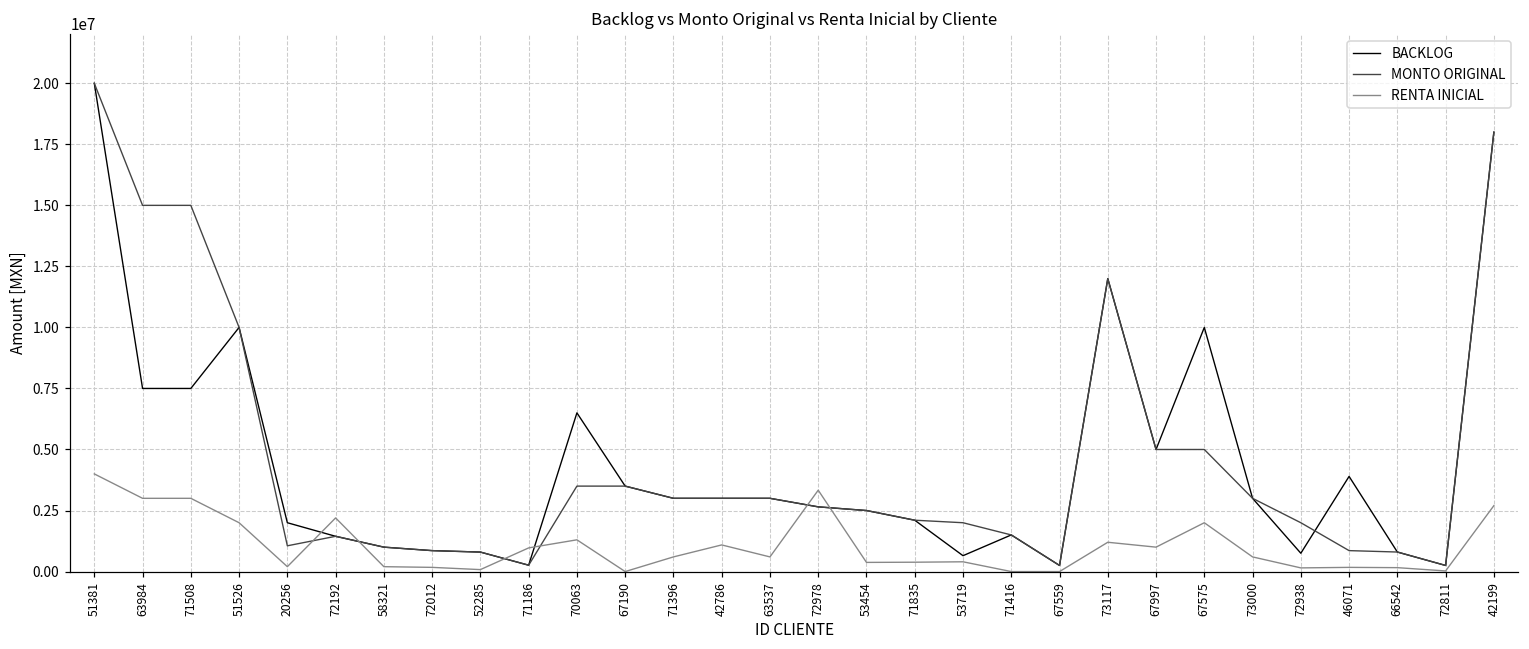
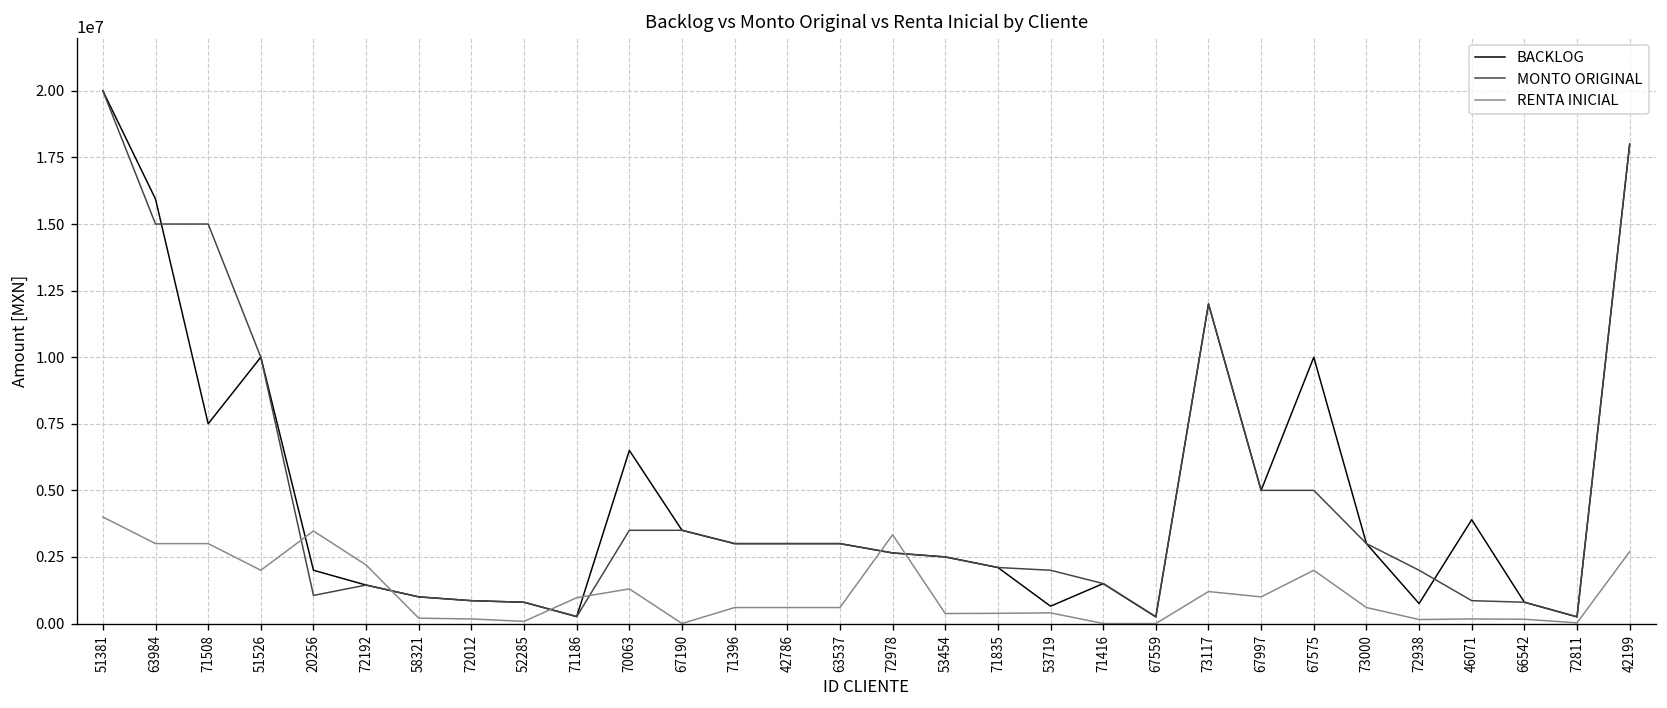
  {
    "BACKLOG": {
-     "63984": 7500000,
+     "63984": 15900000,
      "71508": 7500000,
      "20256": 2000000,
      "70063": 6500000,
      "53719": 700000,
      "67575": 10000000,
      "72938": 800000,
      "46071": 3900000
    },
    "MONTO ORIGINAL": {
      "63984": 15000000,
      "71508": 15000000,
      "20256": 1100000,
      "70063": 3500000,
      "53719": 2000000,
      "67575": 5000000,
      "72938": 2000000,
      "46071": 900000
    },
    "RENTA INICIAL": {
      "51381": 4000000,
      "63984": 3000000,
      "71508": 3000000,
      "51526": 2000000,
-     "20256": 200000,
+     "20256": 3500000,
      "72192": 2200000,
      "58321": 200000,
      "72012": 200000,
      "52285": 100000,
      "71186": 1000000,
      "70063": 1300000,
      "67190": 0,
      "71396": 600000,
-     "42786": 1100000,
+     "42786": 600000,
      "63537": 600000,
      "72978": 3300000,
      "53454": 400000,
      "71835": 400000,
      "53719": 400000,
      "71416": 0,
      "67559": 0,
      "73117": 1200000,
      "67997": 1000000,
      "67575": 2000000,
      "73000": 600000,
      "72938": 200000,
      "46071": 200000,
      "66542": 200000,
      "72811": 0,
      "42199": 2700000
    }
  }
